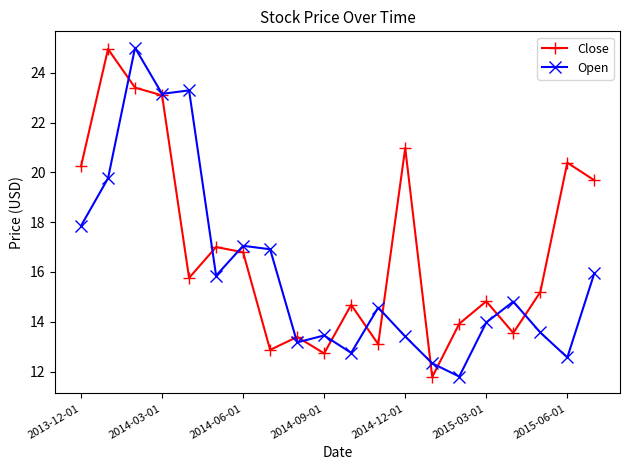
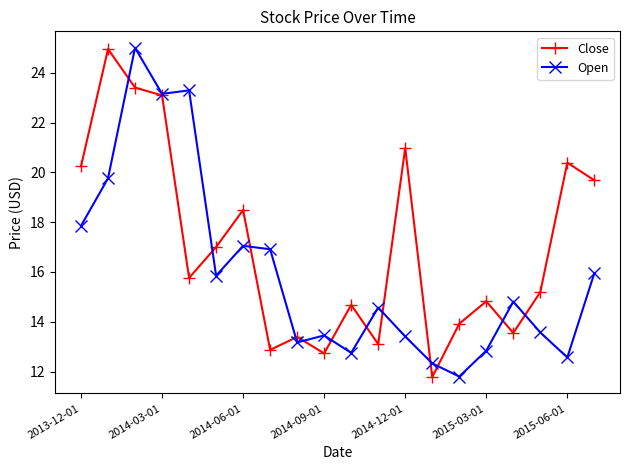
  {
    "Close": {
      "2013-12-01": 20.2,
-     "2014-06-01": 16.8,
+     "2014-06-01": 18.5,
      "2014-09-01": 12.7,
      "2014-12-01": 21.0,
      "2015-03-01": 14.8,
      "2015-06-01": 20.4
    },
    "Open": {
      "2013-12-01": 17.9,
      "2014-06-01": 17.0,
      "2014-09-01": 13.4,
      "2014-12-01": 13.4,
-     "2015-03-01": 14.0,
+     "2015-03-01": 12.8,
      "2015-06-01": 12.6
    }
  }
